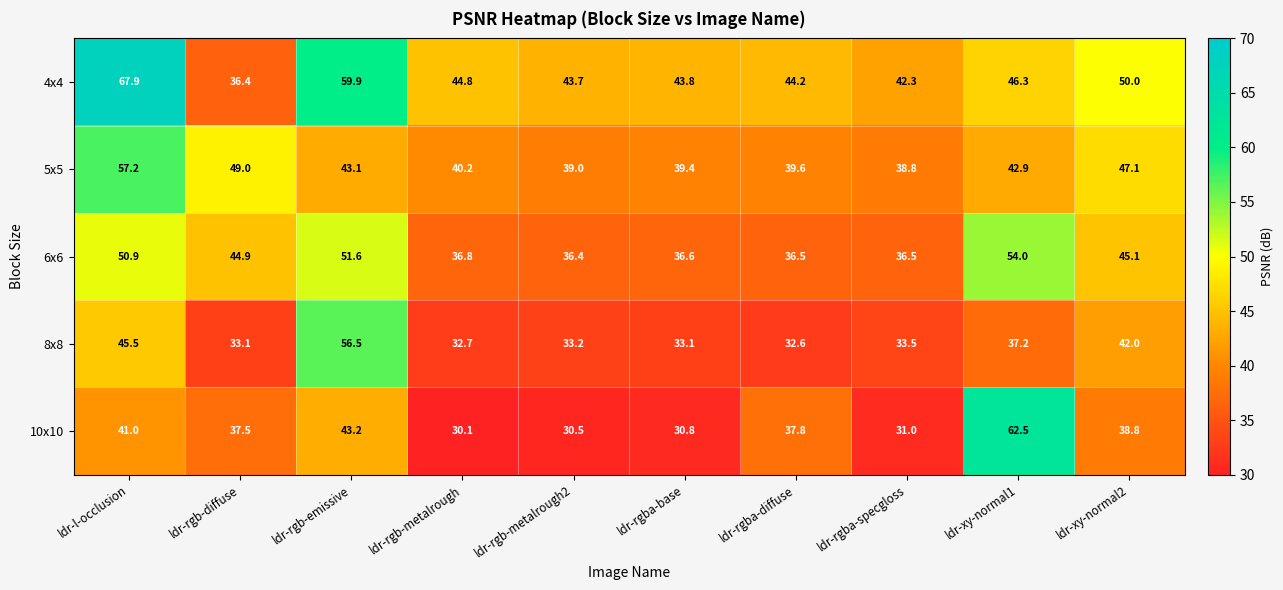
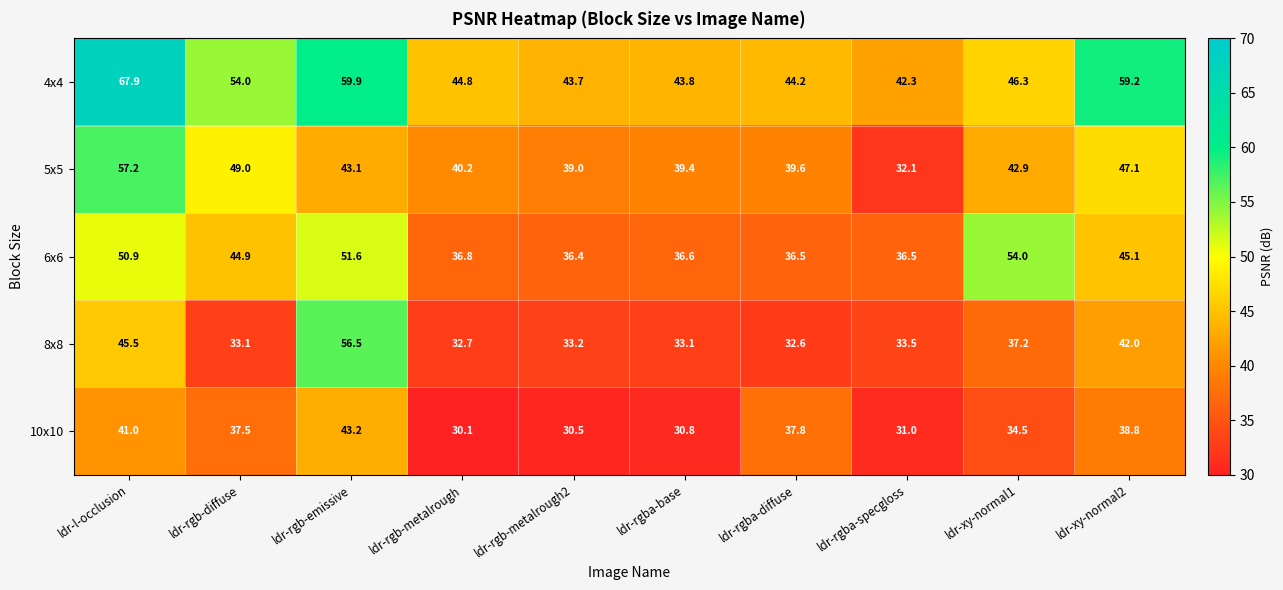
  {
    "4x4": {
      "ldr-l-occlusion": 67.9,
-     "ldr-rgb-diffuse": 36.4,
+     "ldr-rgb-diffuse": 54.0,
      "ldr-rgb-emissive": 59.9,
      "ldr-rgb-metalrough": 44.8,
      "ldr-rgb-metalrough2": 43.7,
      "ldr-rgba-base": 43.8,
      "ldr-rgba-diffuse": 44.2,
      "ldr-rgba-specgloss": 42.3,
      "ldr-xy-normal1": 46.3,
-     "ldr-xy-normal2": 50.0
+     "ldr-xy-normal2": 59.2
    },
    "5x5": {
      "ldr-l-occlusion": 57.2,
      "ldr-rgb-diffuse": 49.0,
      "ldr-rgb-emissive": 43.1,
      "ldr-rgb-metalrough": 40.2,
      "ldr-rgb-metalrough2": 39.0,
      "ldr-rgba-base": 39.4,
      "ldr-rgba-diffuse": 39.6,
-     "ldr-rgba-specgloss": 38.8,
+     "ldr-rgba-specgloss": 32.1,
      "ldr-xy-normal1": 42.9,
      "ldr-xy-normal2": 47.1
    },
    "6x6": {
      "ldr-l-occlusion": 50.9,
      "ldr-rgb-diffuse": 44.9,
      "ldr-rgb-emissive": 51.6,
      "ldr-rgb-metalrough": 36.8,
      "ldr-rgb-metalrough2": 36.4,
      "ldr-rgba-base": 36.6,
      "ldr-rgba-diffuse": 36.5,
      "ldr-rgba-specgloss": 36.5,
      "ldr-xy-normal1": 54.0,
      "ldr-xy-normal2": 45.1
    },
    "8x8": {
      "ldr-l-occlusion": 45.5,
      "ldr-rgb-diffuse": 33.1,
      "ldr-rgb-emissive": 56.5,
      "ldr-rgb-metalrough": 32.7,
      "ldr-rgb-metalrough2": 33.2,
      "ldr-rgba-base": 33.1,
      "ldr-rgba-diffuse": 32.6,
      "ldr-rgba-specgloss": 33.5,
      "ldr-xy-normal1": 37.2,
      "ldr-xy-normal2": 42.0
    },
    "10x10": {
      "ldr-l-occlusion": 41.0,
      "ldr-rgb-diffuse": 37.5,
      "ldr-rgb-emissive": 43.2,
      "ldr-rgb-metalrough": 30.1,
      "ldr-rgb-metalrough2": 30.5,
      "ldr-rgba-base": 30.8,
      "ldr-rgba-diffuse": 37.8,
      "ldr-rgba-specgloss": 31.0,
-     "ldr-xy-normal1": 62.5,
+     "ldr-xy-normal1": 34.5,
      "ldr-xy-normal2": 38.8
    }
  }
